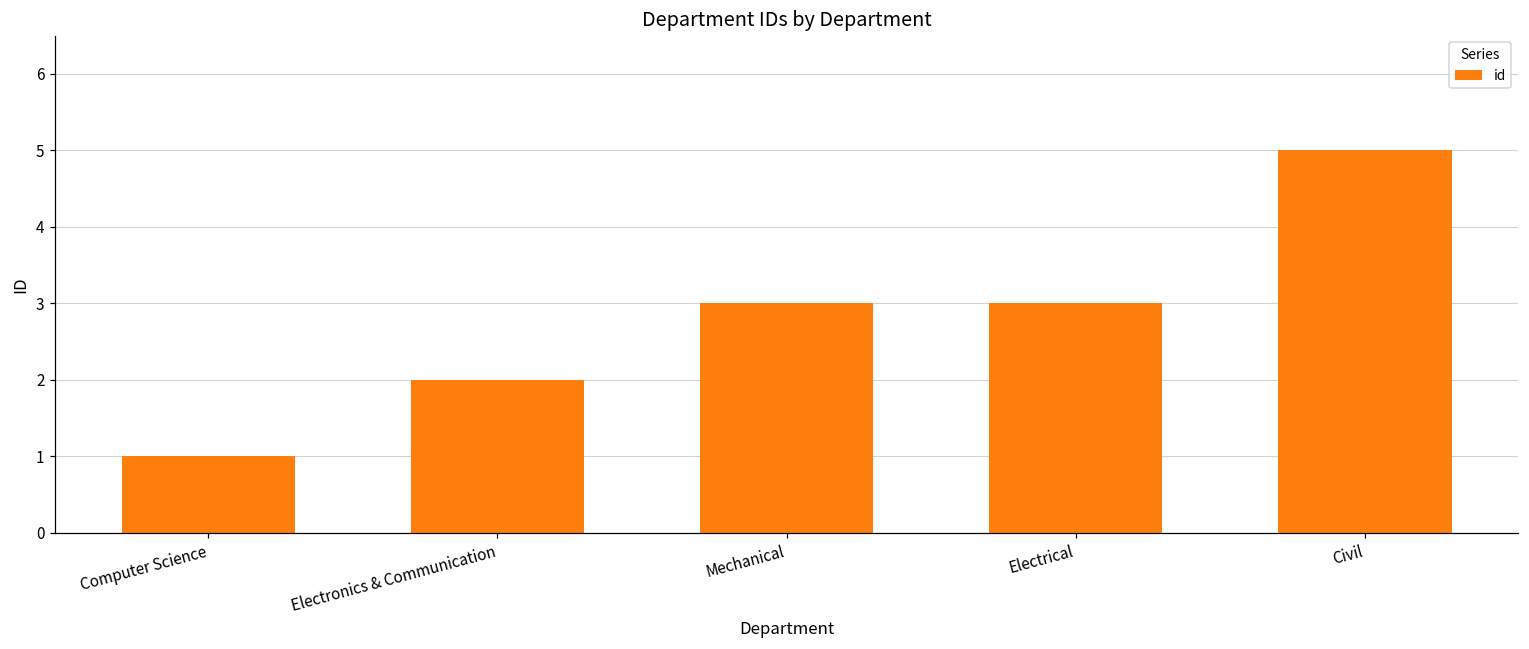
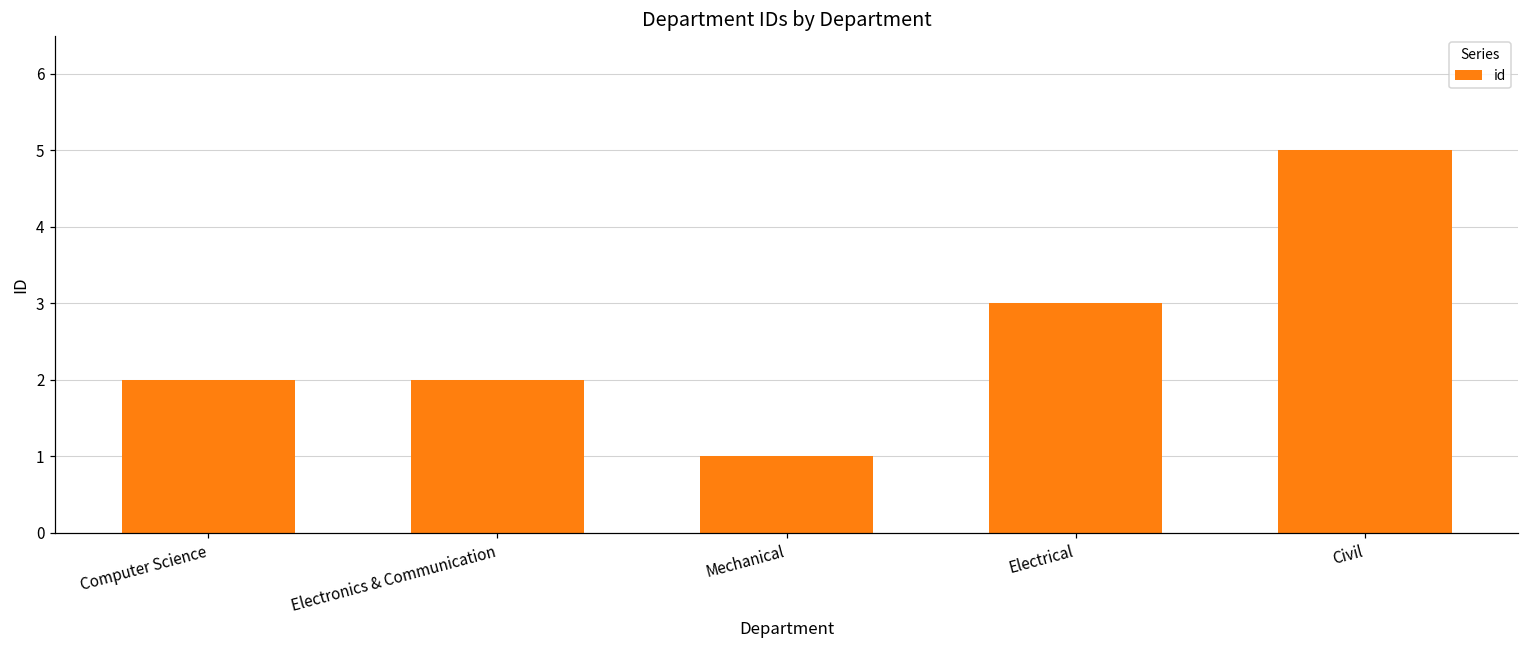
  {
-   "Computer Science": 1,
+   "Computer Science": 2,
    "Electronics & Communication": 2,
-   "Mechanical": 3,
+   "Mechanical": 1,
    "Electrical": 3,
    "Civil": 5
  }
